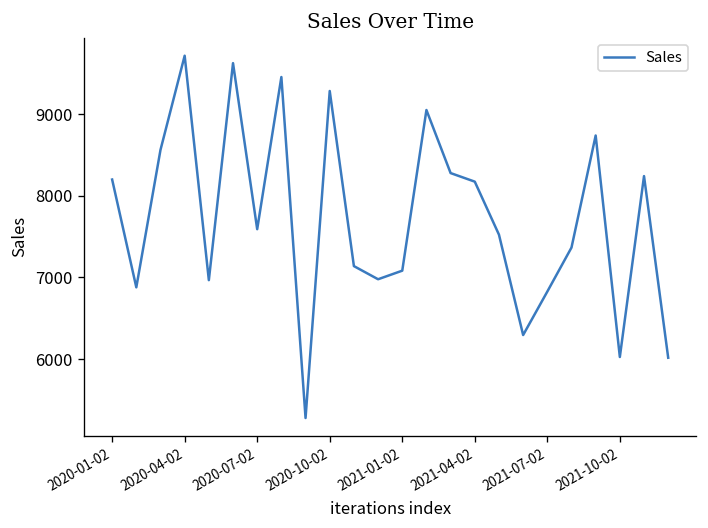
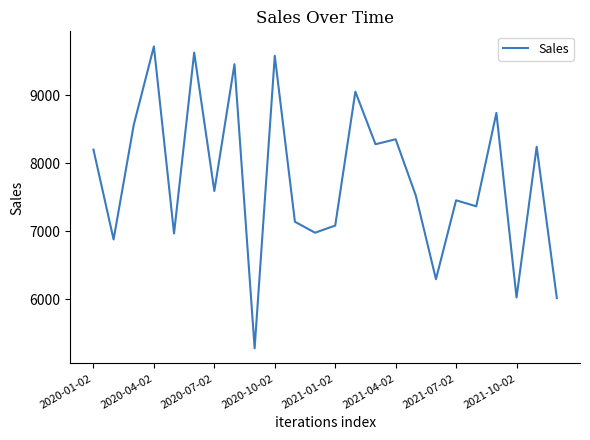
  {
    "2020-01-02": 8200,
    "2020-04-02": 9700,
    "2020-07-02": 7600,
-   "2020-10-02": 9300,
+   "2020-10-02": 9600,
    "2021-01-02": 7100,
-   "2021-04-02": 8200,
-   "2021-07-02": 6800,
+   "2021-04-02": 8400,
+   "2021-07-02": 7500,
    "2021-10-02": 6000
  }
